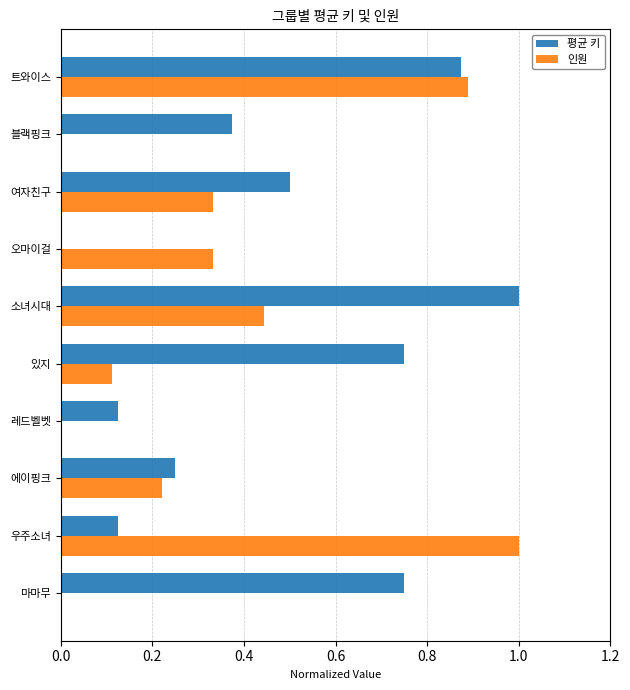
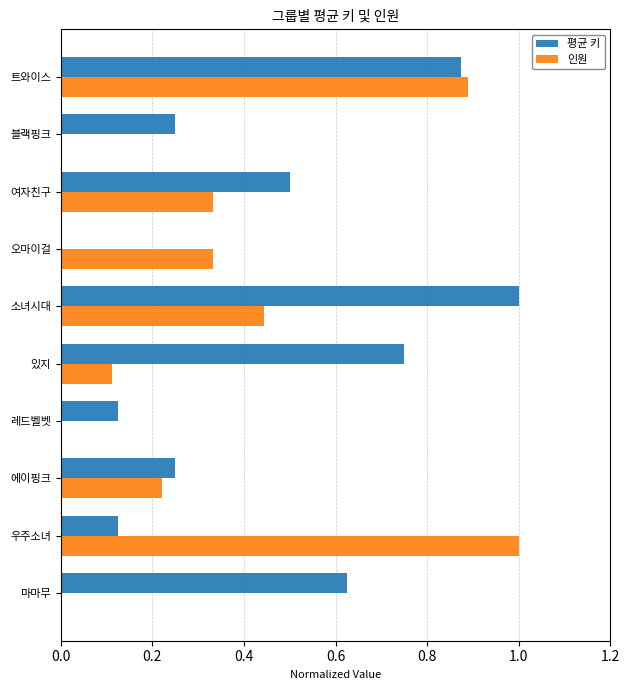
  {
    "평균 키": {
      "트와이스": 0.88,
-     "블랙핑크": 0.38,
+     "블랙핑크": 0.25,
      "여자친구": 0.50,
      "오마이걸": 0.00,
      "소녀시대": 1.00,
      "있지": 0.75,
      "레드벨벳": 0.13,
      "에이핑크": 0.25,
      "우주소녀": 0.13,
-     "마마무": 0.75
+     "마마무": 0.63
    },
    "인원": {
      "트와이스": 0.89,
      "블랙핑크": 0.00,
      "여자친구": 0.33,
      "오마이걸": 0.33,
      "소녀시대": 0.44,
      "있지": 0.11,
      "레드벨벳": 0.00,
      "에이핑크": 0.22,
      "우주소녀": 1.00,
      "마마무": 0.00
    }
  }
